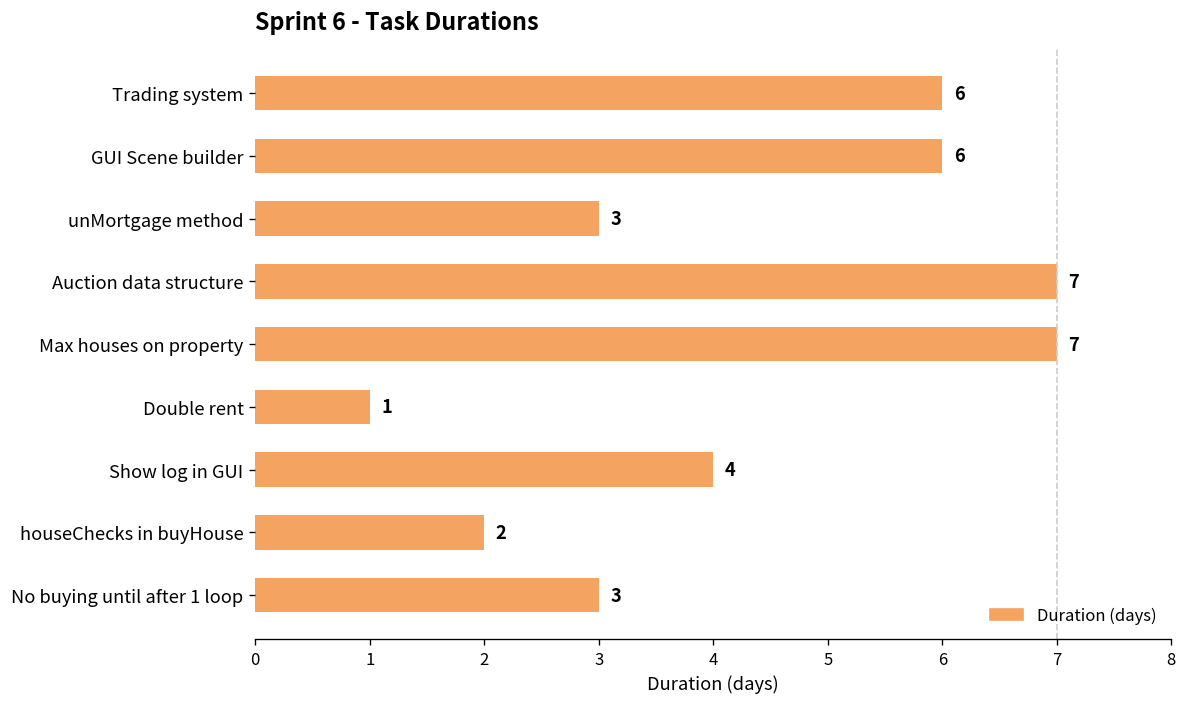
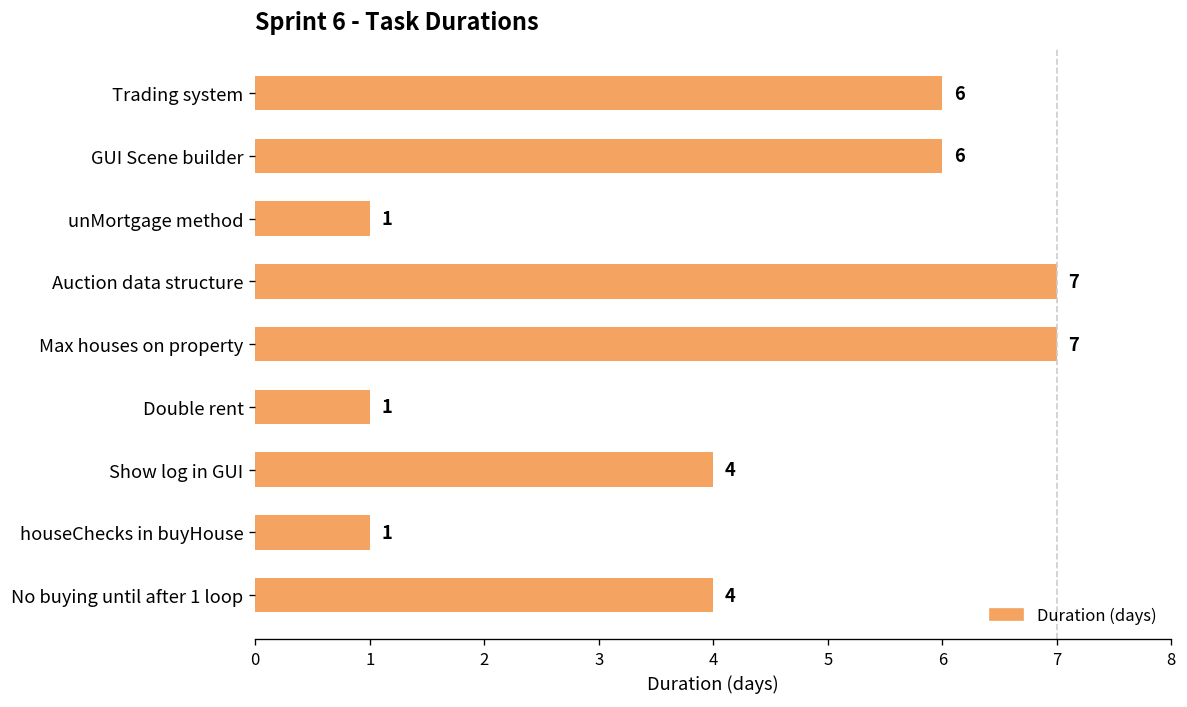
  {
    "Trading system": 6,
    "GUI Scene builder": 6,
-   "unMortgage method": 3,
+   "unMortgage method": 1,
    "Auction data structure": 7,
    "Max houses on property": 7,
    "Double rent": 1,
    "Show log in GUI": 4,
-   "houseChecks in buyHouse": 2,
-   "No buying until after 1 loop": 3
+   "houseChecks in buyHouse": 1,
+   "No buying until after 1 loop": 4
  }
